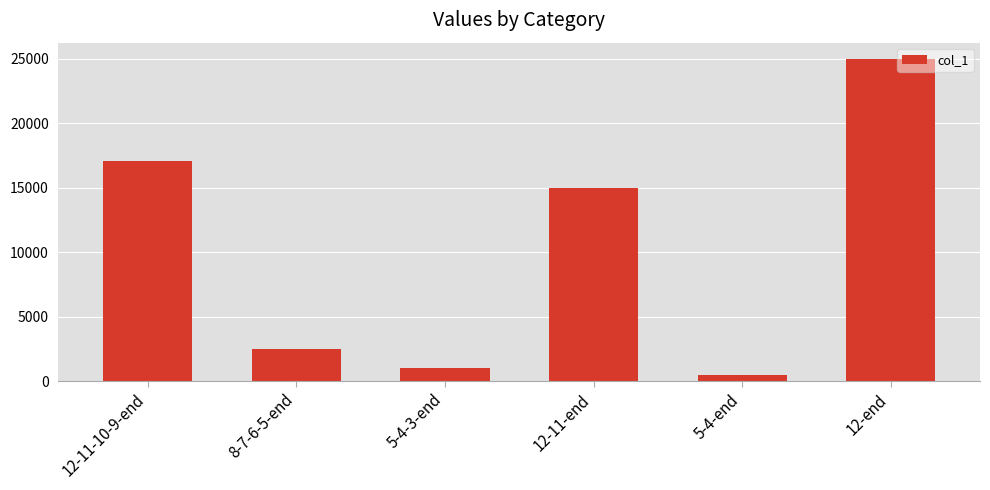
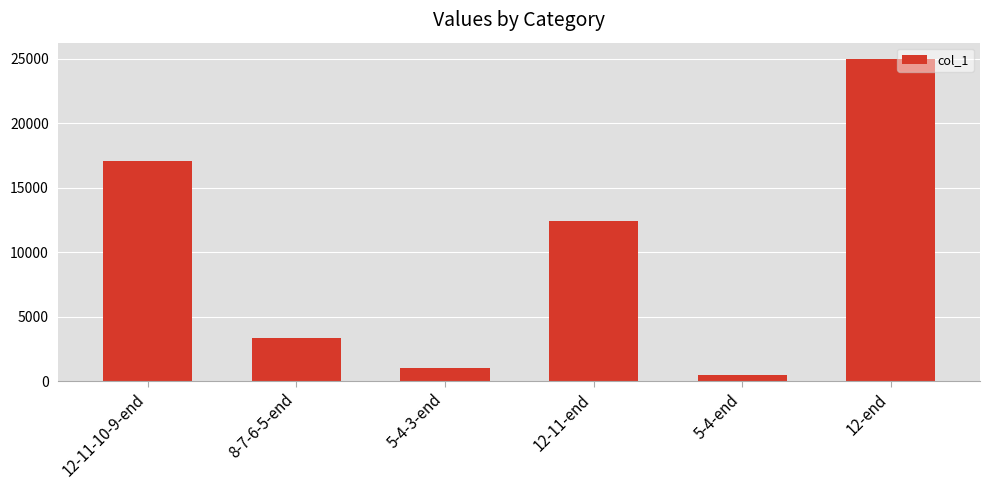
  {
    "12-11-10-9-end": 17000,
-   "8-7-6-5-end": 2500,
+   "8-7-6-5-end": 3300,
    "5-4-3-end": 1000,
-   "12-11-end": 15000,
+   "12-11-end": 12400,
    "5-4-end": 500,
    "12-end": 25000
  }
